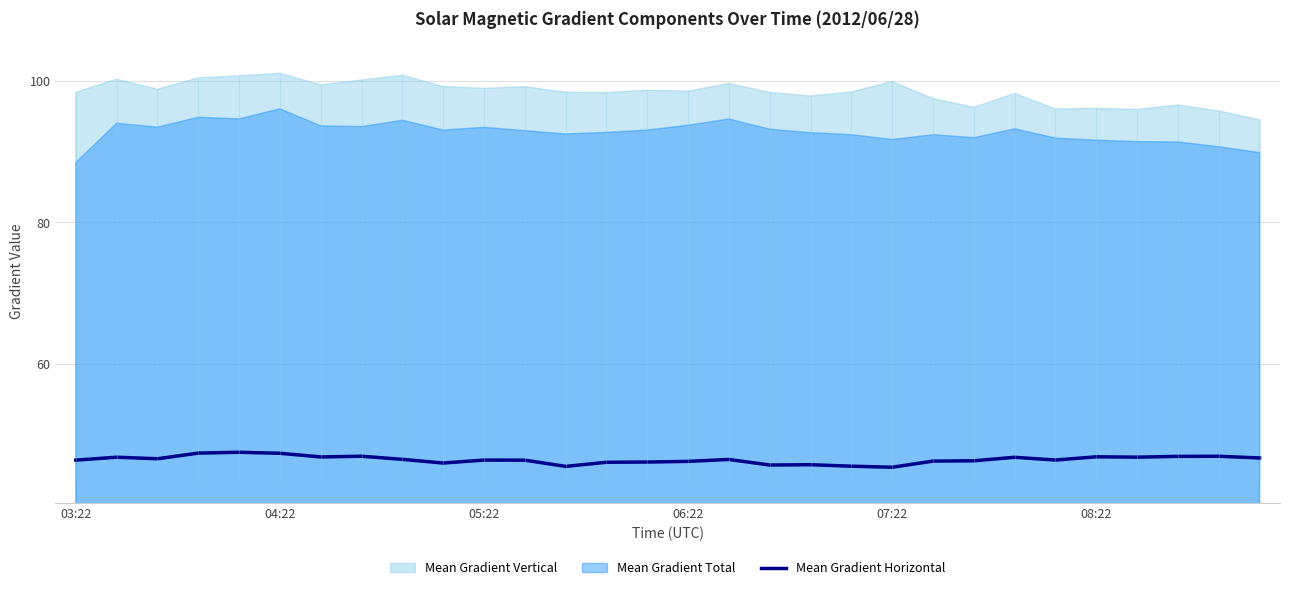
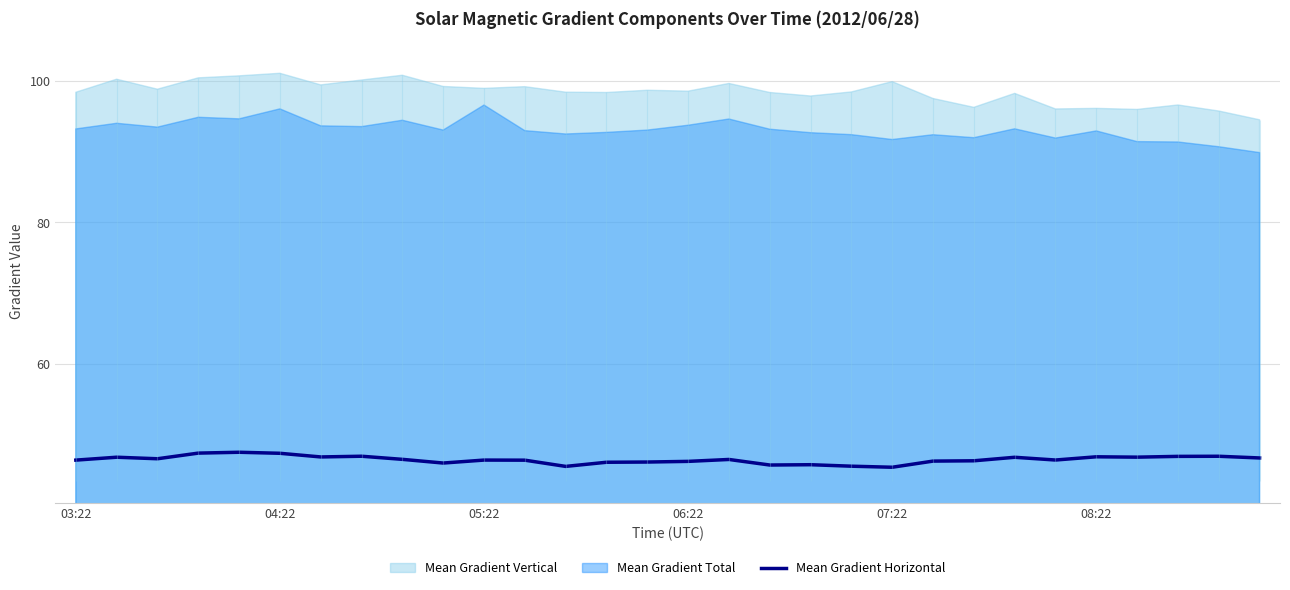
  {
    "Mean Gradient Horizontal": {
      "03:22": 46,
      "04:22": 47,
      "05:22": 46,
      "06:22": 46,
      "07:22": 45,
      "08:22": 47
    },
    "Mean Gradient Vertical": {
      "03:22": 98,
      "04:22": 101,
      "05:22": 99,
      "06:22": 99,
      "07:22": 100,
      "08:22": 96
    },
    "Mean Gradient Total": {
-     "03:22": 88,
+     "03:22": 93,
      "04:22": 96,
-     "05:22": 93,
+     "05:22": 97,
      "06:22": 94,
      "07:22": 92,
-     "08:22": 92
+     "08:22": 93
    }
  }
